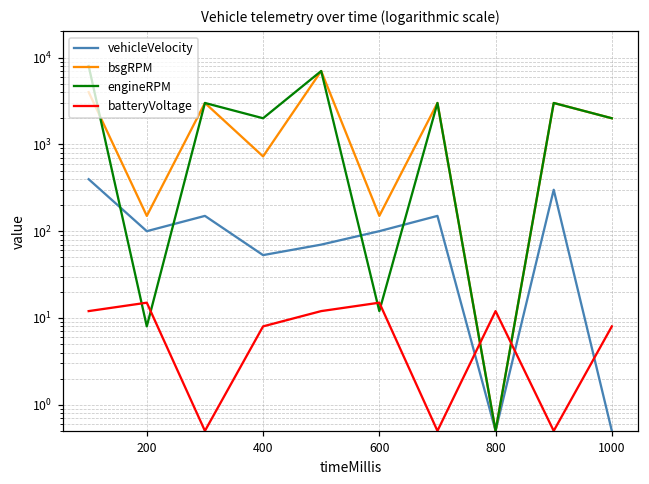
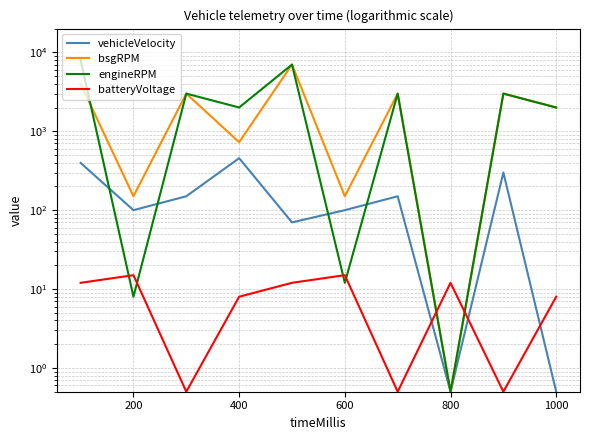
  {
    "vehicleVelocity": {
      "200": 100,
-     "400": 50,
+     "400": 500,
      "600": 100,
      "1000": 0.5
    },
    "bsgRPM": {
      "200": 150,
      "400": 700,
      "600": 150
    },
    "engineRPM": {
      "200": 8,
      "400": 2000,
      "600": 12
    },
    "batteryVoltage": {
      "200": 15,
      "400": 8,
      "600": 15,
      "800": 12,
      "1000": 8
    }
  }
